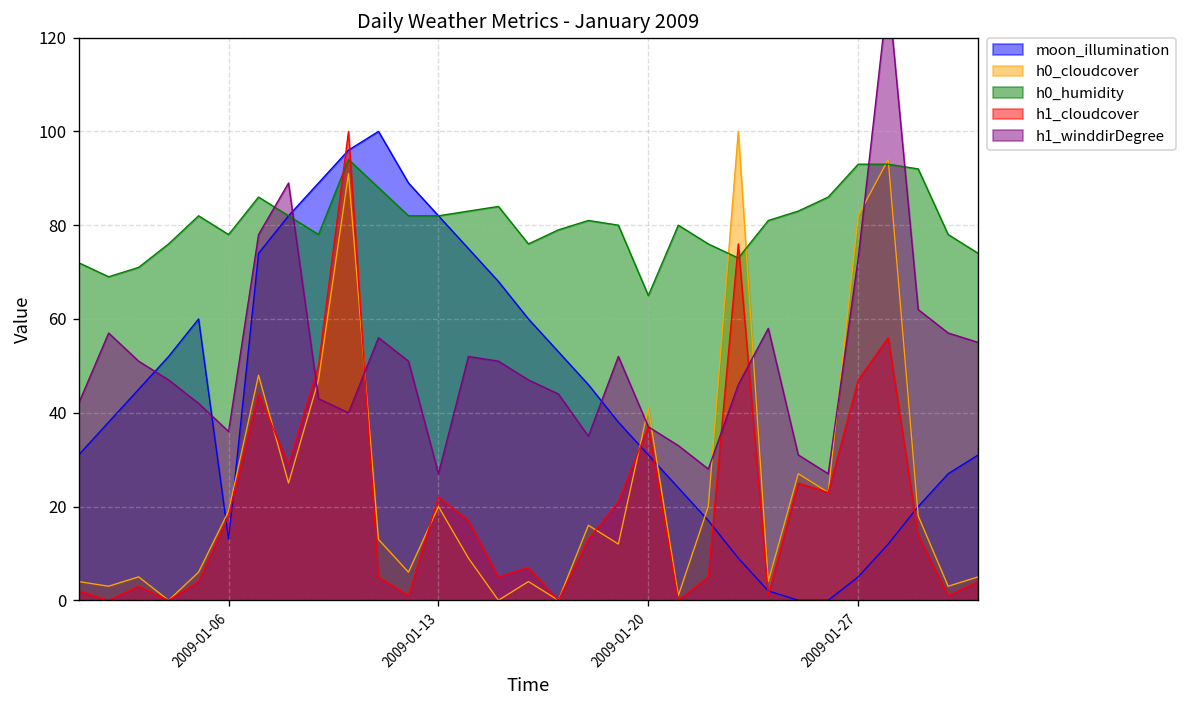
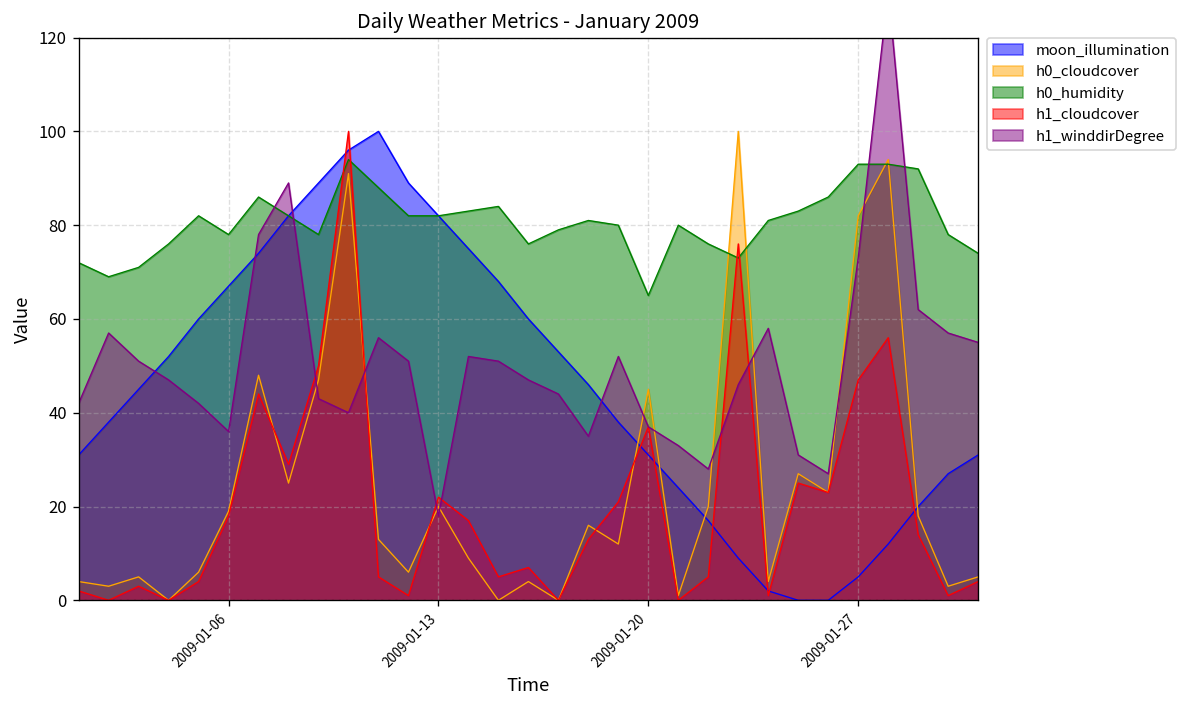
  {
    "moon_illumination": {
-     "2009-01-06": 13,
+     "2009-01-06": 67,
      "2009-01-20": 31,
      "2009-01-27": 5
    },
    "h0_cloudcover": {
      "2009-01-06": 19,
      "2009-01-13": 20,
-     "2009-01-20": 41,
+     "2009-01-20": 45,
      "2009-01-27": 82
    },
    "h0_humidity": {
      "2009-01-06": 78,
      "2009-01-20": 65,
      "2009-01-27": 93
    },
    "h1_cloudcover": {
      "2009-01-06": 18,
      "2009-01-13": 22,
      "2009-01-27": 47
    },
    "h1_winddirDegree": {
      "2009-01-06": 36,
-     "2009-01-13": 27,
+     "2009-01-13": 18,
      "2009-01-27": 73
    }
  }
